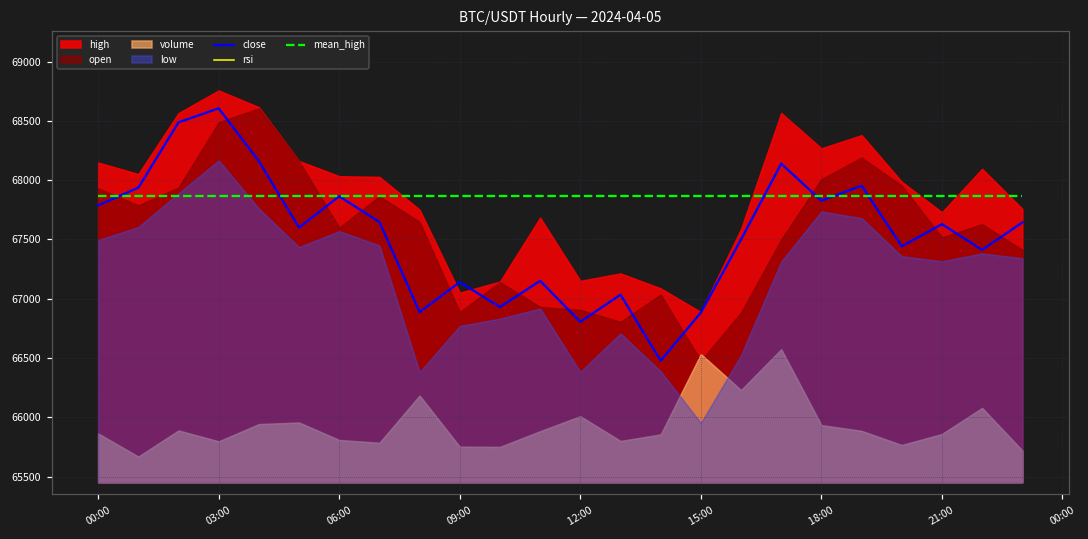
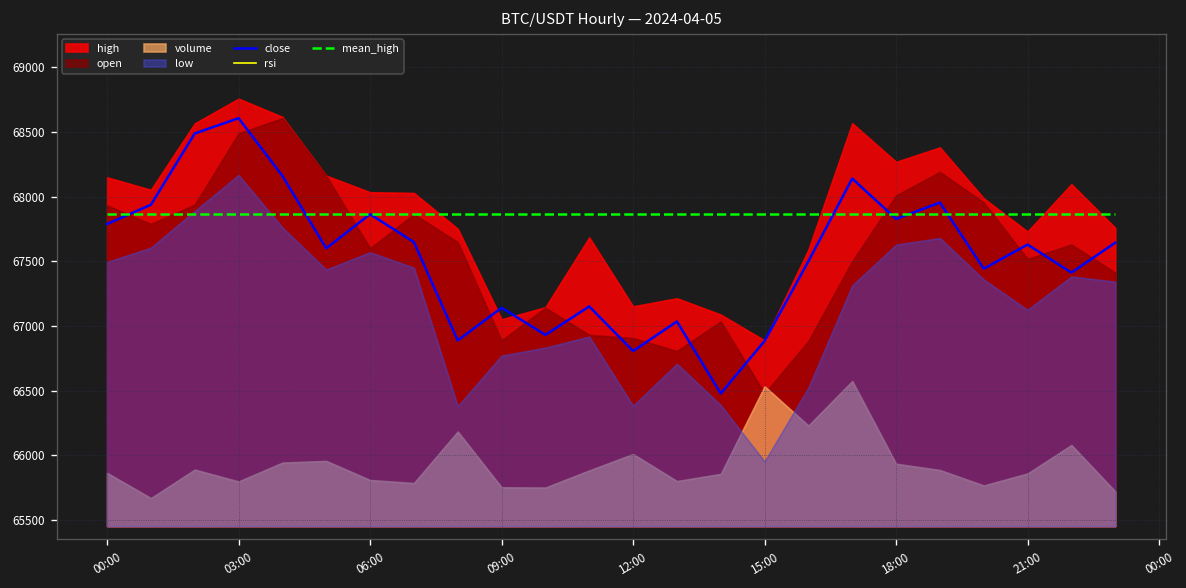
  {
    "close": {
      "00:00": 67790,
      "03:00": 68610,
      "09:00": 67140,
      "12:00": 66810,
      "18:00": 67830,
      "21:00": 67630
    },
    "high": {
      "00:00": 68150,
      "03:00": 68760,
      "06:00": 68030,
      "09:00": 67050,
      "12:00": 67150,
      "18:00": 68270,
      "21:00": 67730
    },
    "open": {
      "00:00": 67930,
      "03:00": 68490,
      "06:00": 67600,
      "09:00": 66890,
      "12:00": 66910,
      "15:00": 66480,
      "18:00": 68010,
      "21:00": 67520
    },
    "mean_high": {
      "00:00": 67860,
      "03:00": 67860,
      "09:00": 67860,
      "12:00": 67860,
      "15:00": 67860,
      "18:00": 67860,
      "21:00": 67860
    },
    "volume": {
      "00:00": 65860,
      "03:00": 65800,
      "06:00": 65810,
      "09:00": 65750,
      "12:00": 66010,
      "15:00": 66530,
      "18:00": 65930,
      "21:00": 65860
    },
    "low": {
      "00:00": 67500,
      "03:00": 68170,
      "06:00": 67570,
      "09:00": 66770,
      "12:00": 66380,
      "15:00": 65950,
-     "18:00": 67740,
-     "21:00": 67320
+     "18:00": 67630,
+     "21:00": 67130
    }
  }
